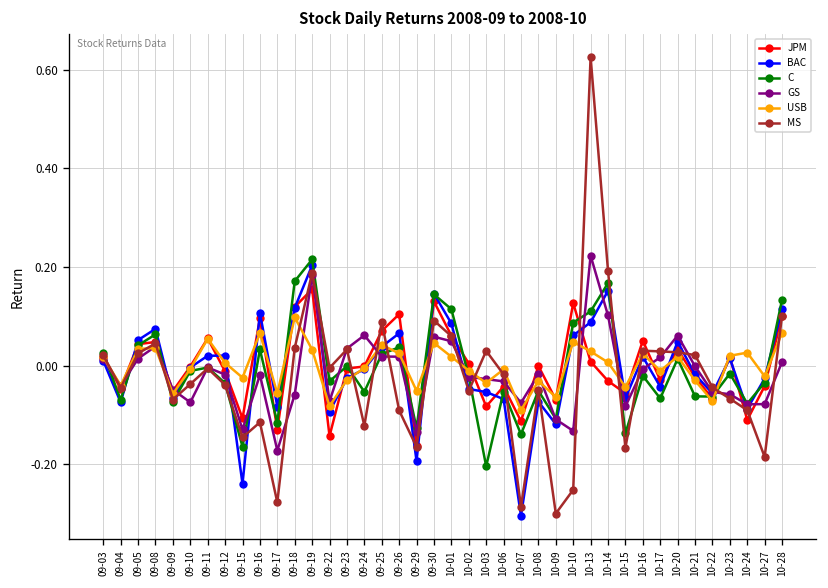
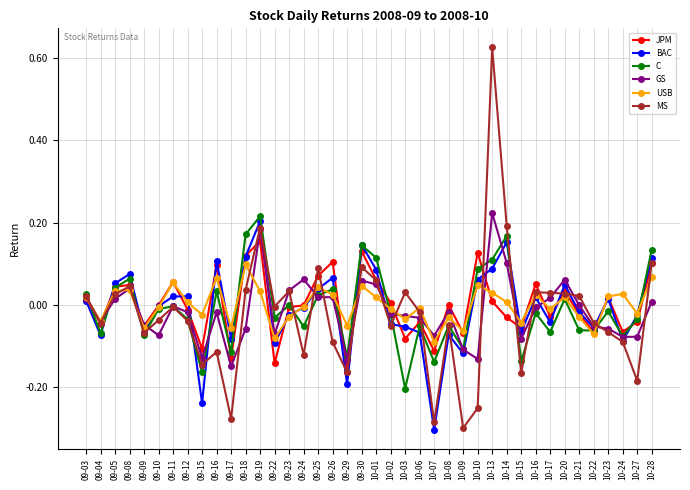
  {
    "JPM": {
      "09-12": -0.01,
      "09-15": -0.11,
      "09-16": 0.10,
      "09-17": -0.13,
      "09-19": 0.15,
      "09-22": -0.14,
      "09-25": 0.07,
      "09-26": 0.10,
      "09-30": 0.13,
      "10-02": 0.00,
      "10-03": -0.08,
      "10-06": -0.04,
      "10-07": -0.11,
      "10-08": 0.00,
      "10-10": 0.13,
      "10-13": 0.01,
      "10-14": -0.03,
      "10-15": -0.06,
      "10-16": 0.05,
      "10-17": -0.03,
-     "10-24": -0.11,
+     "10-24": -0.07,
      "10-27": -0.04
    },
    "BAC": {
      "09-05": 0.05,
      "09-08": 0.07,
      "09-11": 0.02,
      "09-12": 0.02,
      "09-15": -0.24,
      "09-16": 0.11,
      "09-17": -0.08,
      "09-19": 0.20,
      "09-22": -0.09,
      "09-26": 0.07,
      "09-29": -0.19,
      "10-01": 0.09,
      "10-03": -0.05,
      "10-06": -0.07,
      "10-07": -0.30,
      "10-08": -0.07,
      "10-09": -0.12,
      "10-10": 0.06,
      "10-13": 0.09,
      "10-14": 0.15,
      "10-15": -0.07,
      "10-16": 0.02,
      "10-17": -0.04,
      "10-20": 0.05,
      "10-28": 0.11
    },
    "C": {
      "09-08": 0.06,
      "09-15": -0.16,
      "09-16": 0.03,
      "09-17": -0.12,
      "09-18": 0.17,
      "09-19": 0.22,
      "09-22": -0.03,
      "09-24": -0.05,
      "09-26": 0.04,
      "09-29": -0.13,
      "10-01": 0.11,
      "10-03": -0.20,
      "10-06": -0.05,
      "10-07": -0.14,
      "10-10": 0.09,
      "10-13": 0.11,
      "10-14": 0.17,
      "10-15": -0.14,
      "10-16": -0.02,
      "10-17": -0.07,
      "10-21": -0.06,
      "10-23": -0.02,
      "10-27": -0.03,
      "10-28": 0.13
    },
    "GS": {
      "09-05": 0.01,
      "09-10": -0.07,
      "09-12": -0.02,
      "09-15": -0.13,
      "09-16": -0.02,
-     "09-17": -0.17,
+     "09-17": -0.15,
      "09-18": -0.06,
      "09-22": -0.07,
      "09-24": 0.06,
      "09-26": 0.02,
      "09-29": -0.13,
      "09-30": 0.06,
      "10-01": 0.05,
      "10-03": -0.03,
      "10-06": -0.03,
      "10-07": -0.08,
      "10-08": -0.02,
      "10-10": -0.13,
      "10-13": 0.22,
      "10-14": 0.10,
      "10-15": -0.08,
      "10-16": -0.01,
      "10-17": 0.02,
      "10-20": 0.06,
      "10-21": 0.00,
      "10-23": -0.06,
      "10-27": -0.08,
      "10-28": 0.01
    },
    "USB": {
      "09-05": 0.03,
      "09-12": 0.01,
      "09-15": -0.02,
      "09-16": 0.07,
      "09-17": -0.06,
      "09-18": 0.10,
      "09-19": 0.03,
      "09-22": -0.08,
      "09-26": 0.02,
      "09-29": -0.05,
      "09-30": 0.05,
      "10-01": 0.02,
      "10-02": -0.01,
      "10-03": -0.04,
      "10-06": -0.01,
      "10-07": -0.09,
      "10-08": -0.03,
      "10-10": 0.05,
      "10-13": 0.03,
      "10-14": 0.01,
      "10-15": -0.04,
      "10-16": 0.02,
      "10-17": -0.01,
      "10-21": -0.03,
      "10-24": 0.03,
      "10-28": 0.07
    },
    "MS": {
      "09-05": 0.02,
      "09-10": -0.04,
      "09-15": -0.15,
      "09-16": -0.11,
      "09-17": -0.28,
      "09-18": 0.04,
      "09-22": 0.00,
      "09-24": -0.12,
      "09-25": 0.09,
      "09-26": -0.09,
      "09-30": 0.09,
      "10-03": 0.03,
      "10-06": -0.02,
      "10-07": -0.29,
      "10-09": -0.30,
      "10-10": -0.25,
      "10-13": 0.63,
      "10-14": 0.19,
      "10-15": -0.17,
      "10-16": 0.03,
      "10-17": 0.03,
      "10-21": 0.02,
      "10-22": -0.04,
      "10-23": -0.07,
      "10-27": -0.18
    }
  }
